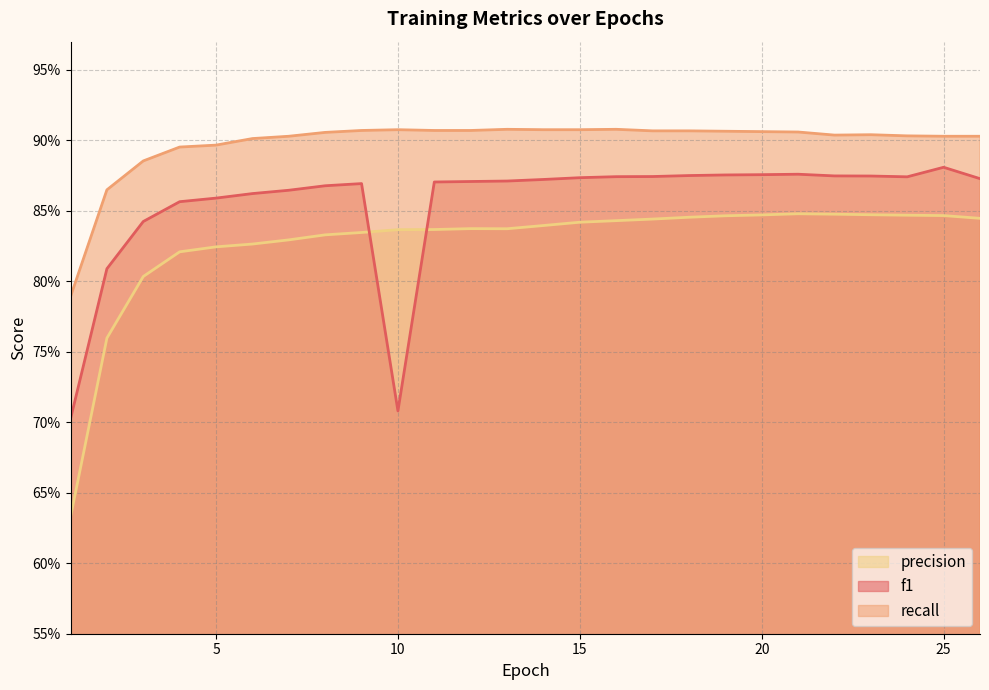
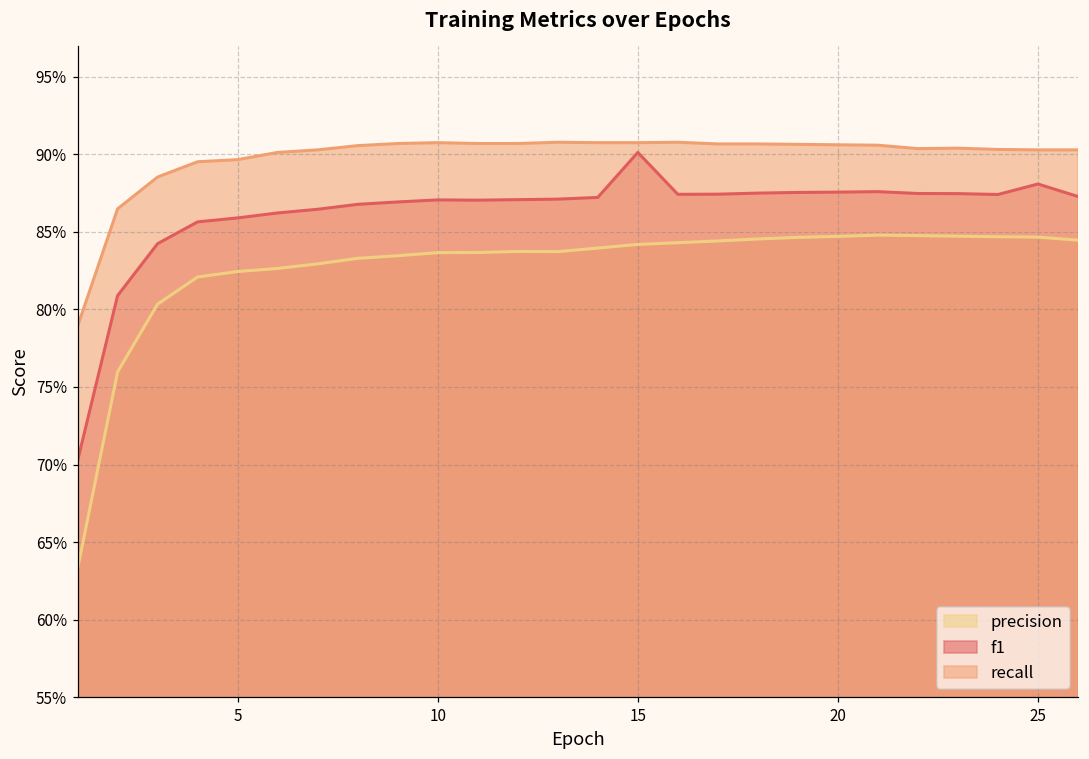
  {
    "f1": {
      "5": "85.9%",
-     "10": "70.8%",
-     "15": "87.4%",
+     "10": "87.1%",
+     "15": "90.1%",
      "20": "87.6%",
      "25": "88.1%"
    }
  }
